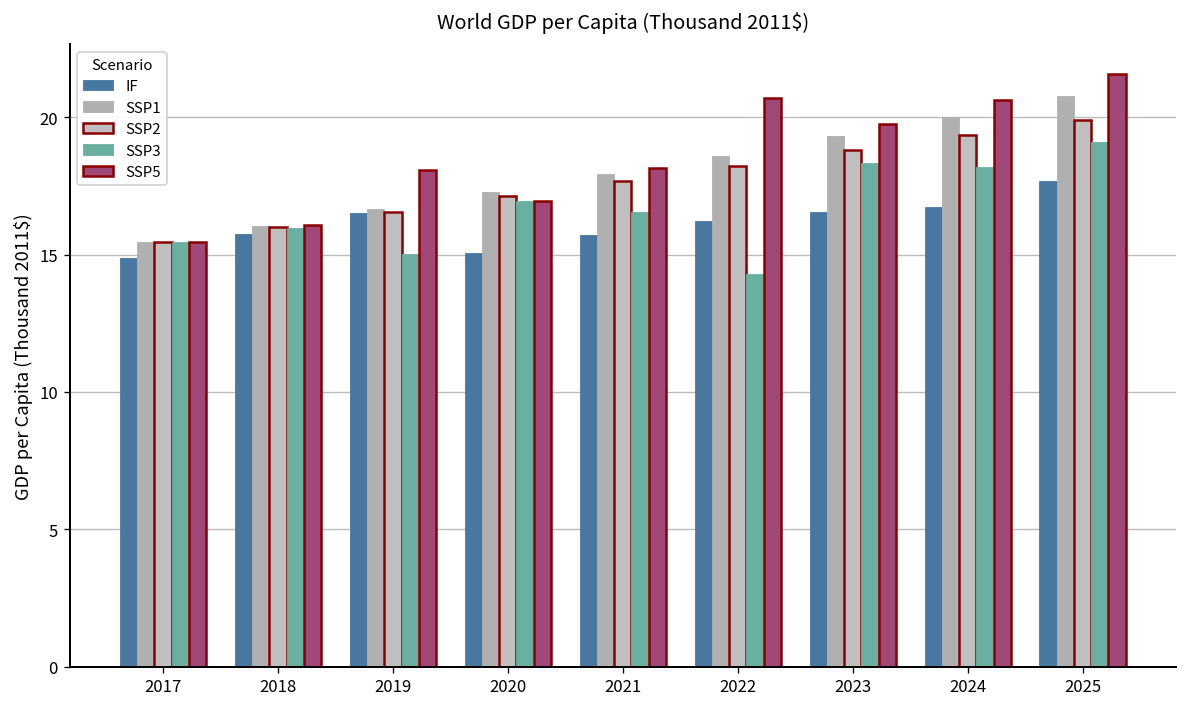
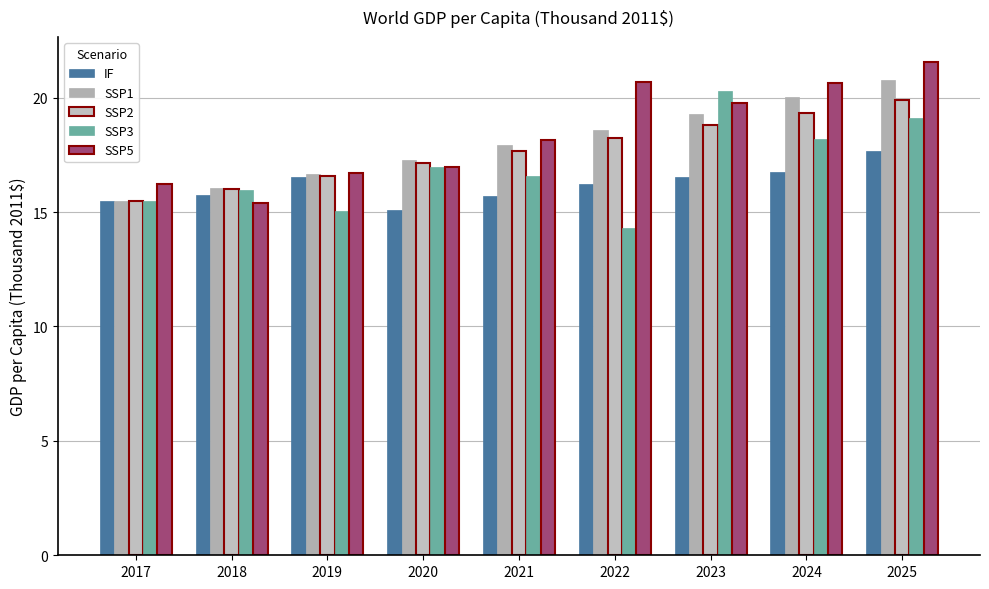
  {
    "IF": {
-     "2017": 14.9,
+     "2017": 15.5,
      "2018": 15.7,
      "2019": 16.5,
      "2020": 15.1,
      "2021": 15.7,
      "2022": 16.2,
      "2023": 16.6,
      "2024": 16.7,
      "2025": 17.7
    },
    "SSP3": {
      "2017": 15.5,
      "2018": 16.0,
      "2019": 15.0,
      "2020": 17.0,
      "2021": 16.6,
      "2022": 14.3,
-     "2023": 18.3,
+     "2023": 20.3,
      "2024": 18.2,
      "2025": 19.1
    },
    "SSP5": {
-     "2017": 15.5,
-     "2018": 16.1,
-     "2019": 18.1,
+     "2017": 16.3,
+     "2018": 15.4,
+     "2019": 16.7,
      "2020": 17.0,
      "2021": 18.2,
      "2022": 20.7,
      "2023": 19.8,
      "2024": 20.6,
      "2025": 21.6
    }
  }
